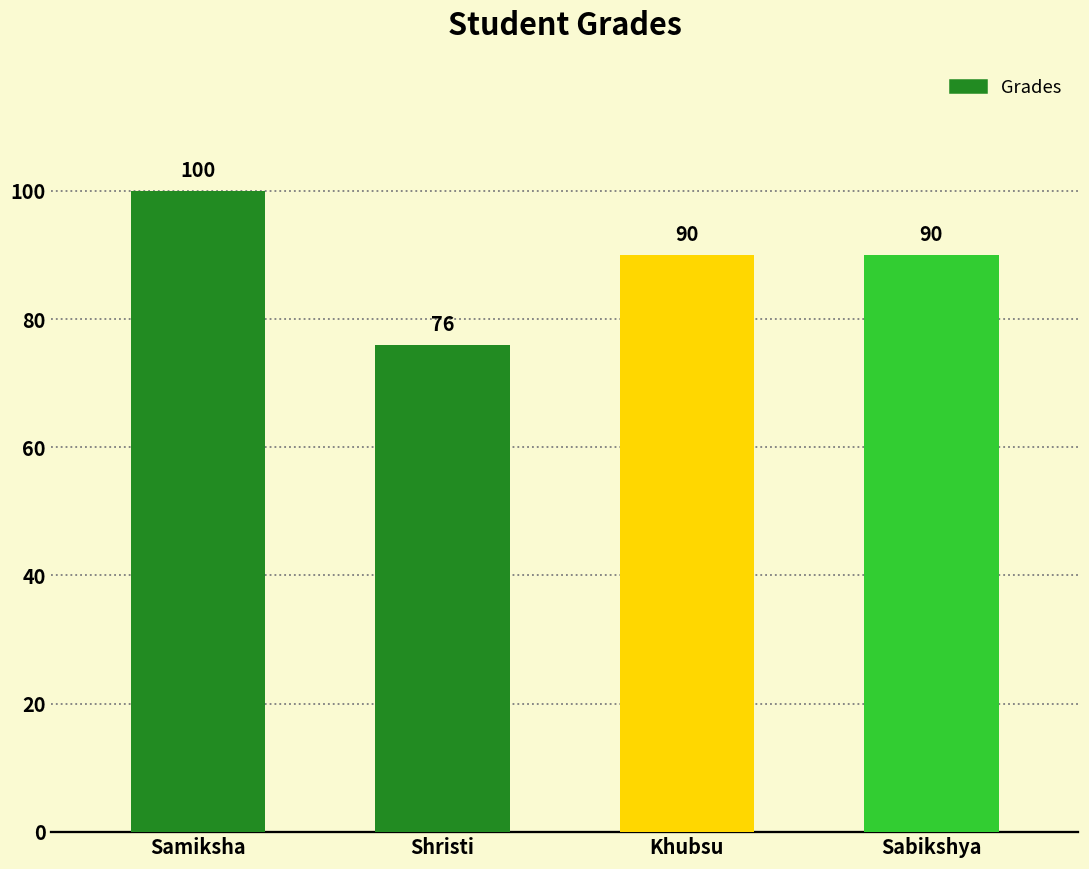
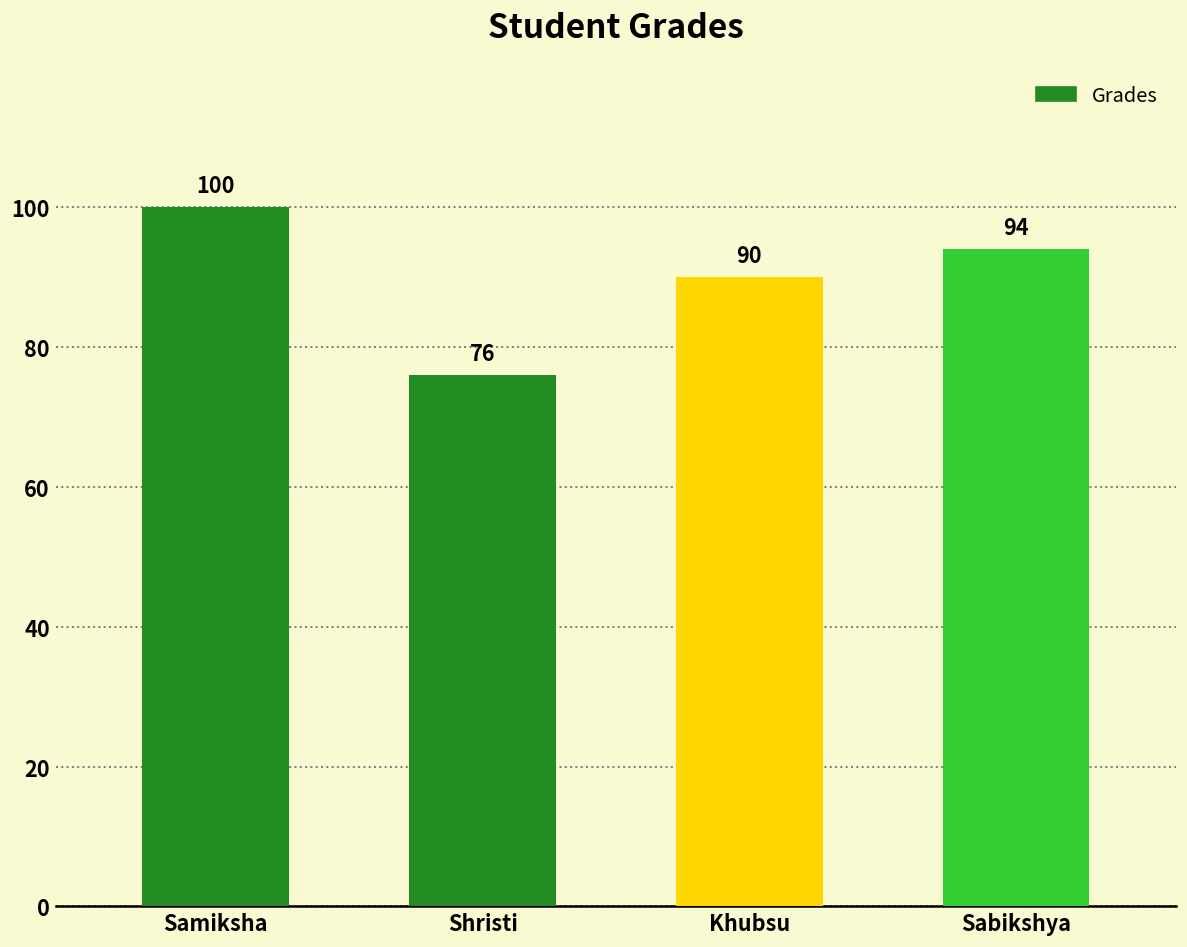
  {
    "Samiksha": 100,
    "Shristi": 76,
    "Khubsu": 90,
-   "Sabikshya": 90
+   "Sabikshya": 94
  }
